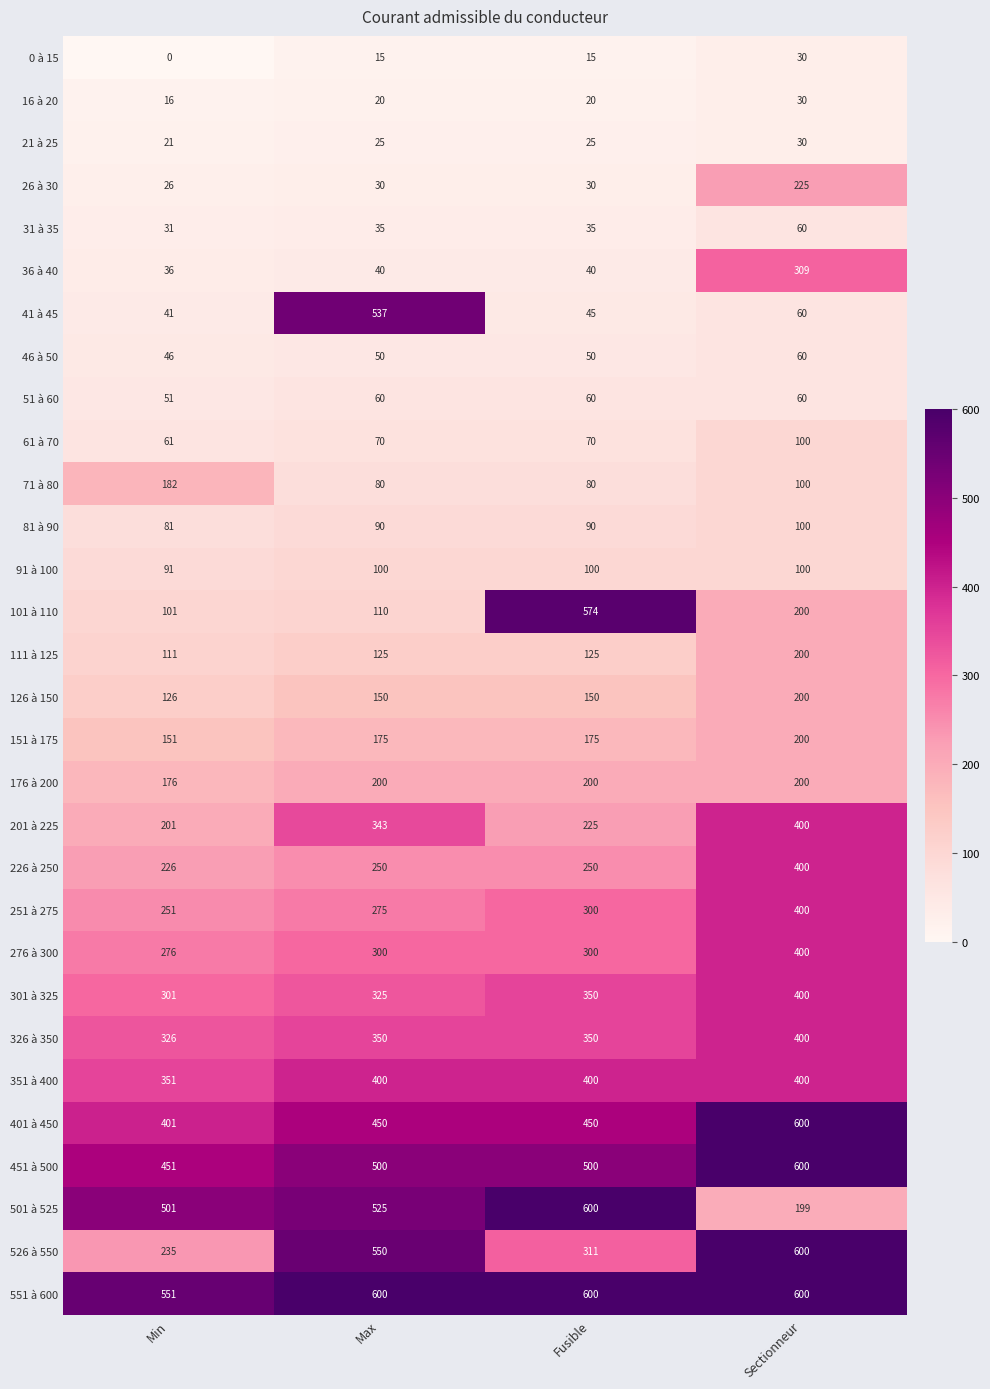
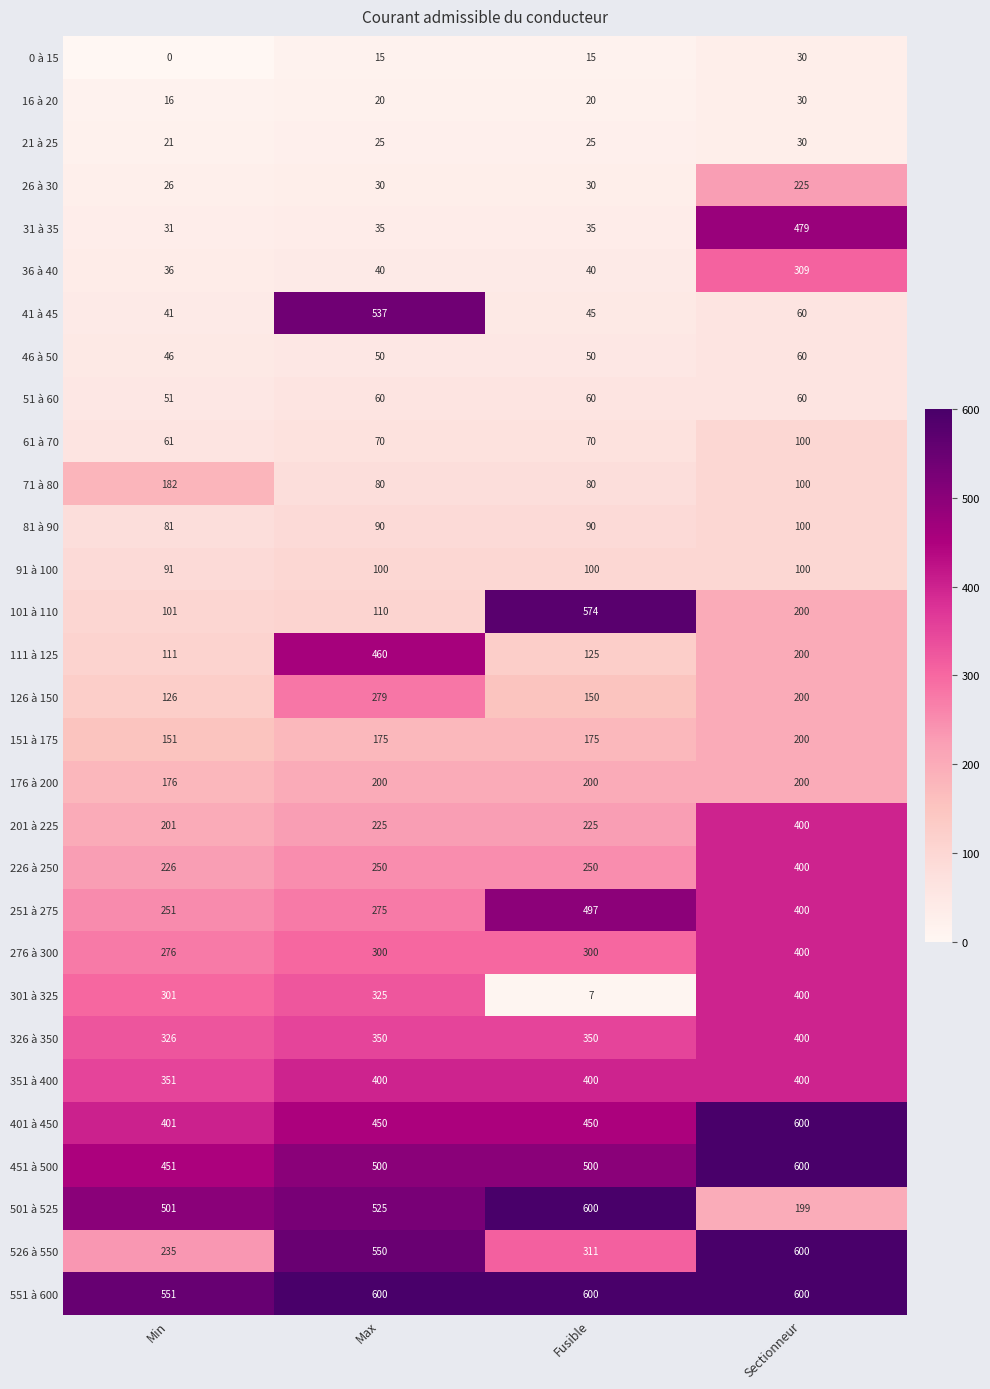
  {
    "0 à 15": {
      "Min": 0,
      "Max": 15,
      "Fusible": 15,
      "Sectionneur": 30
    },
    "16 à 20": {
      "Min": 16,
      "Max": 20,
      "Fusible": 20,
      "Sectionneur": 30
    },
    "21 à 25": {
      "Min": 21,
      "Max": 25,
      "Fusible": 25,
      "Sectionneur": 30
    },
    "26 à 30": {
      "Min": 26,
      "Max": 30,
      "Fusible": 30,
      "Sectionneur": 225
    },
    "31 à 35": {
      "Min": 31,
      "Max": 35,
      "Fusible": 35,
-     "Sectionneur": 60
+     "Sectionneur": 479
    },
    "36 à 40": {
      "Min": 36,
      "Max": 40,
      "Fusible": 40,
      "Sectionneur": 309
    },
    "41 à 45": {
      "Min": 41,
      "Max": 537,
      "Fusible": 45,
      "Sectionneur": 60
    },
    "46 à 50": {
      "Min": 46,
      "Max": 50,
      "Fusible": 50,
      "Sectionneur": 60
    },
    "51 à 60": {
      "Min": 51,
      "Max": 60,
      "Fusible": 60,
      "Sectionneur": 60
    },
    "61 à 70": {
      "Min": 61,
      "Max": 70,
      "Fusible": 70,
      "Sectionneur": 100
    },
    "71 à 80": {
      "Min": 182,
      "Max": 80,
      "Fusible": 80,
      "Sectionneur": 100
    },
    "81 à 90": {
      "Min": 81,
      "Max": 90,
      "Fusible": 90,
      "Sectionneur": 100
    },
    "91 à 100": {
      "Min": 91,
      "Max": 100,
      "Fusible": 100,
      "Sectionneur": 100
    },
    "101 à 110": {
      "Min": 101,
      "Max": 110,
      "Fusible": 574,
      "Sectionneur": 200
    },
    "111 à 125": {
      "Min": 111,
-     "Max": 125,
+     "Max": 460,
      "Fusible": 125,
      "Sectionneur": 200
    },
    "126 à 150": {
      "Min": 126,
-     "Max": 150,
+     "Max": 279,
      "Fusible": 150,
      "Sectionneur": 200
    },
    "151 à 175": {
      "Min": 151,
      "Max": 175,
      "Fusible": 175,
      "Sectionneur": 200
    },
    "176 à 200": {
      "Min": 176,
      "Max": 200,
      "Fusible": 200,
      "Sectionneur": 200
    },
    "201 à 225": {
      "Min": 201,
-     "Max": 343,
+     "Max": 225,
      "Fusible": 225,
      "Sectionneur": 400
    },
    "226 à 250": {
      "Min": 226,
      "Max": 250,
      "Fusible": 250,
      "Sectionneur": 400
    },
    "251 à 275": {
      "Min": 251,
      "Max": 275,
-     "Fusible": 300,
+     "Fusible": 497,
      "Sectionneur": 400
    },
    "276 à 300": {
      "Min": 276,
      "Max": 300,
      "Fusible": 300,
      "Sectionneur": 400
    },
    "301 à 325": {
      "Min": 301,
      "Max": 325,
-     "Fusible": 350,
+     "Fusible": 7,
      "Sectionneur": 400
    },
    "326 à 350": {
      "Min": 326,
      "Max": 350,
      "Fusible": 350,
      "Sectionneur": 400
    },
    "351 à 400": {
      "Min": 351,
      "Max": 400,
      "Fusible": 400,
      "Sectionneur": 400
    },
    "401 à 450": {
      "Min": 401,
      "Max": 450,
      "Fusible": 450,
      "Sectionneur": 600
    },
    "451 à 500": {
      "Min": 451,
      "Max": 500,
      "Fusible": 500,
      "Sectionneur": 600
    },
    "501 à 525": {
      "Min": 501,
      "Max": 525,
      "Fusible": 600,
      "Sectionneur": 199
    },
    "526 à 550": {
      "Min": 235,
      "Max": 550,
      "Fusible": 311,
      "Sectionneur": 600
    },
    "551 à 600": {
      "Min": 551,
      "Max": 600,
      "Fusible": 600,
      "Sectionneur": 600
    }
  }
